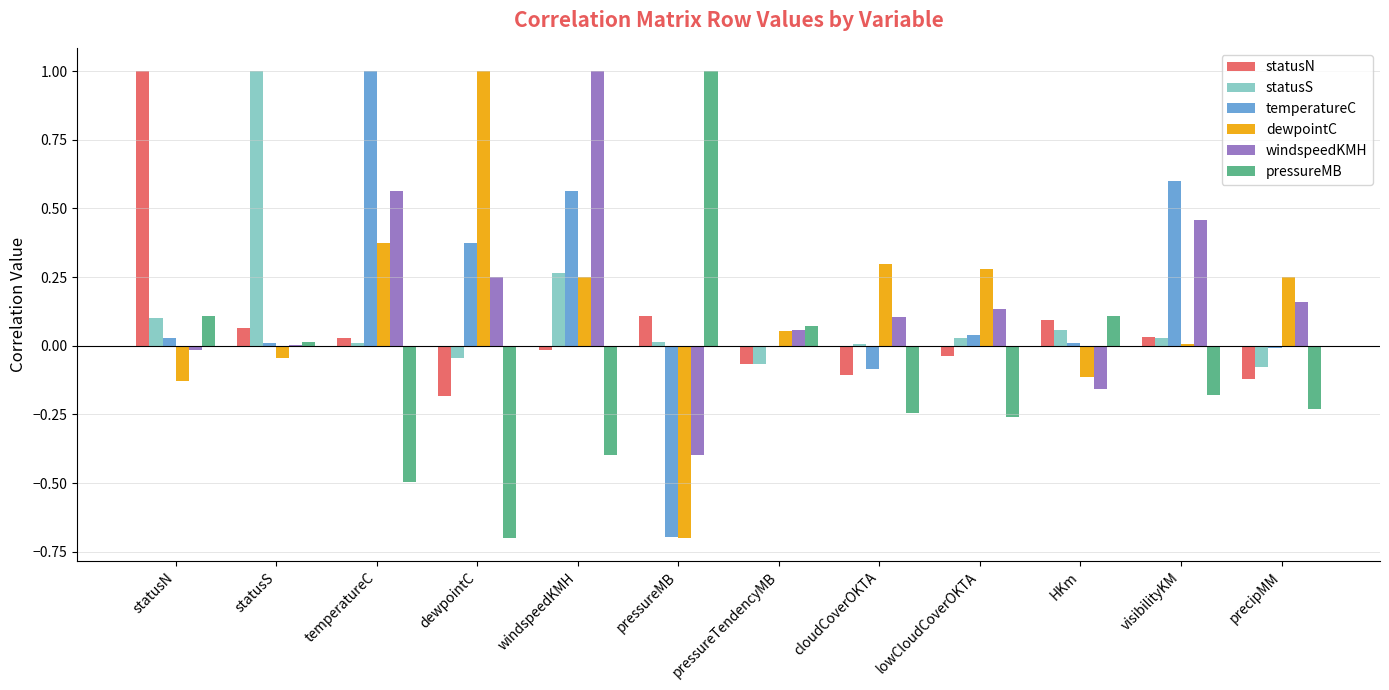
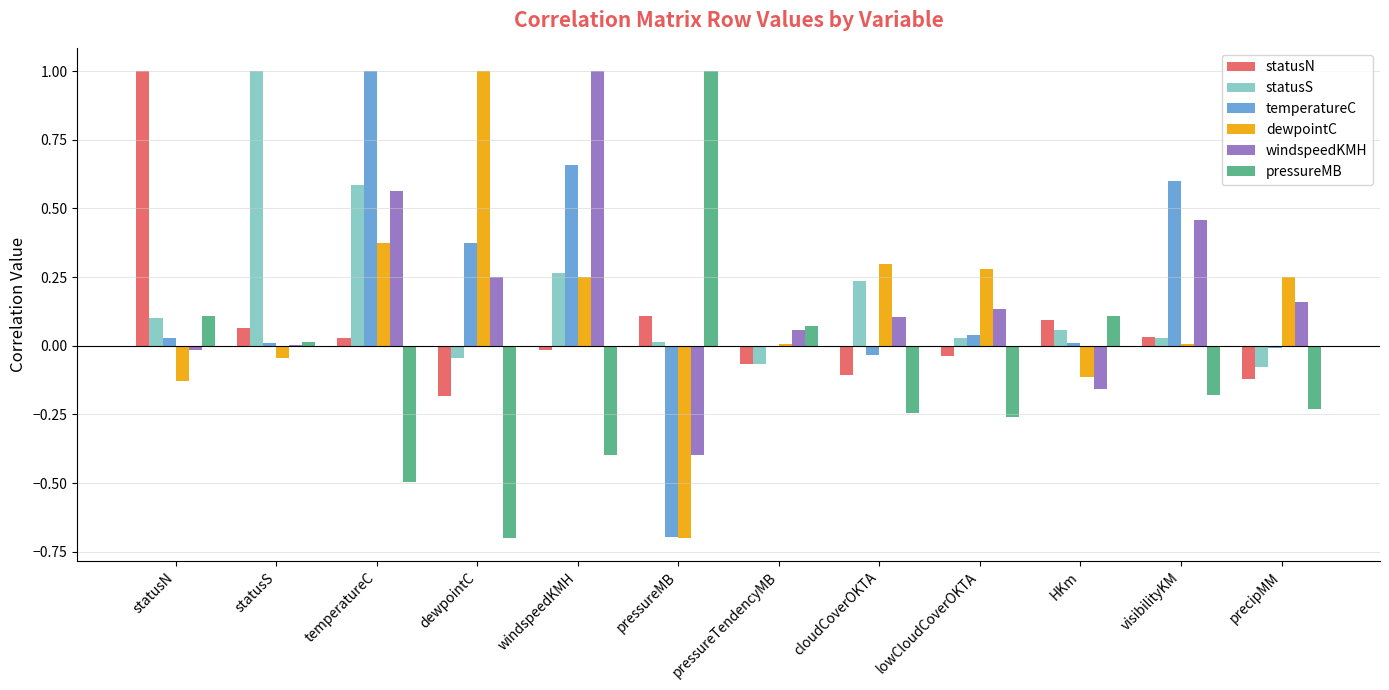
  {
    "statusN": {
      "statusN": 1.00,
      "statusS": 0.06,
      "temperatureC": 0.03,
      "dewpointC": -0.18,
      "windspeedKMH": -0.02,
      "pressureMB": 0.11,
      "pressureTendencyMB": -0.07,
      "cloudCoverOKTA": -0.11,
      "lowCloudCoverOKTA": -0.04,
      "HKm": 0.09,
      "visibilityKM": 0.03,
      "precipMM": -0.12
    },
    "statusS": {
      "statusN": 0.10,
      "statusS": 1.00,
-     "temperatureC": 0.01,
+     "temperatureC": 0.59,
      "dewpointC": -0.04,
      "windspeedKMH": 0.26,
      "pressureMB": 0.01,
      "pressureTendencyMB": -0.07,
-     "cloudCoverOKTA": 0.01,
+     "cloudCoverOKTA": 0.24,
      "lowCloudCoverOKTA": 0.03,
      "HKm": 0.06,
      "visibilityKM": 0.03,
      "precipMM": -0.08
    },
    "temperatureC": {
      "statusN": 0.03,
      "statusS": 0.01,
      "temperatureC": 1.00,
      "dewpointC": 0.37,
-     "windspeedKMH": 0.56,
+     "windspeedKMH": 0.66,
      "pressureMB": -0.70,
-     "cloudCoverOKTA": -0.09,
+     "cloudCoverOKTA": -0.03,
      "lowCloudCoverOKTA": 0.04,
      "HKm": 0.01,
      "visibilityKM": 0.60
    },
    "dewpointC": {
      "statusN": -0.13,
      "statusS": -0.04,
      "temperatureC": 0.37,
      "dewpointC": 1.00,
      "windspeedKMH": 0.25,
      "pressureMB": -0.70,
-     "pressureTendencyMB": 0.05,
+     "pressureTendencyMB": 0.01,
      "cloudCoverOKTA": 0.30,
      "lowCloudCoverOKTA": 0.28,
      "HKm": -0.11,
      "precipMM": 0.25
    },
    "windspeedKMH": {
      "statusN": -0.02,
      "temperatureC": 0.56,
      "dewpointC": 0.25,
      "windspeedKMH": 1.00,
      "pressureMB": -0.40,
      "pressureTendencyMB": 0.06,
      "cloudCoverOKTA": 0.10,
      "lowCloudCoverOKTA": 0.13,
      "HKm": -0.16,
      "visibilityKM": 0.46,
      "precipMM": 0.16
    },
    "pressureMB": {
      "statusN": 0.11,
      "statusS": 0.01,
      "temperatureC": -0.50,
      "dewpointC": -0.70,
      "windspeedKMH": -0.40,
      "pressureMB": 1.00,
      "pressureTendencyMB": 0.07,
      "cloudCoverOKTA": -0.24,
      "lowCloudCoverOKTA": -0.26,
      "HKm": 0.11,
      "visibilityKM": -0.18,
      "precipMM": -0.23
    }
  }
